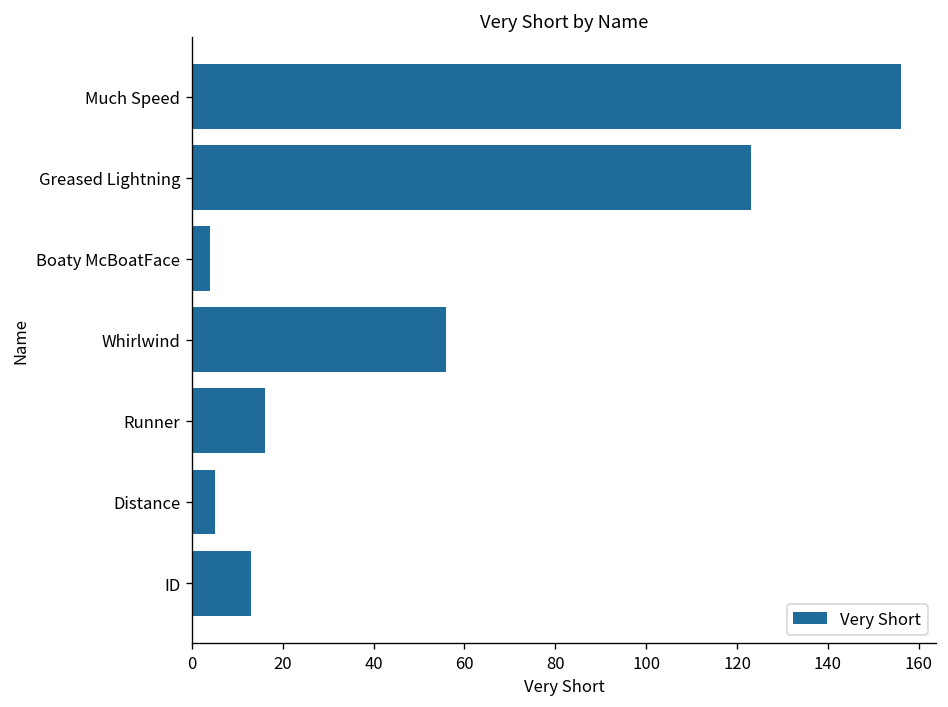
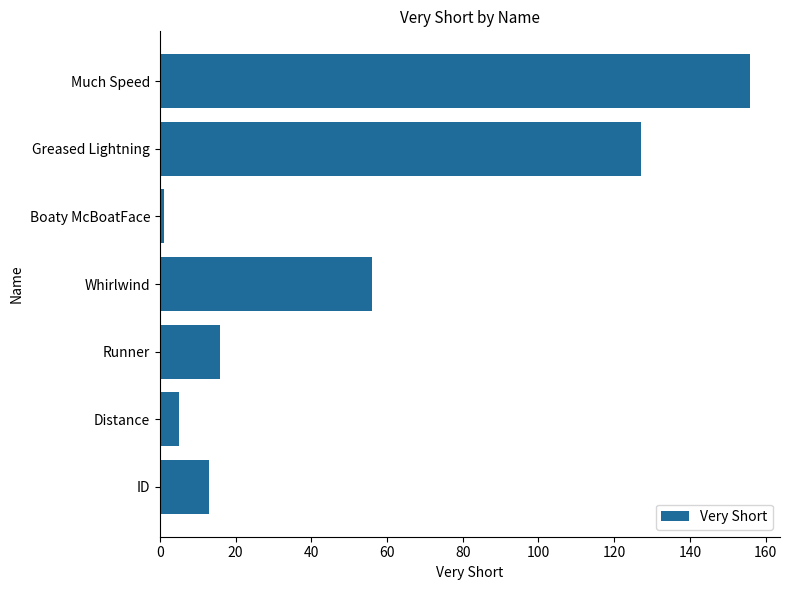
  {
    "Much Speed": 156,
-   "Greased Lightning": 123,
-   "Boaty McBoatFace": 4,
+   "Greased Lightning": 127,
+   "Boaty McBoatFace": 1,
    "Whirlwind": 56,
    "Runner": 16,
    "Distance": 5,
    "ID": 13
  }
